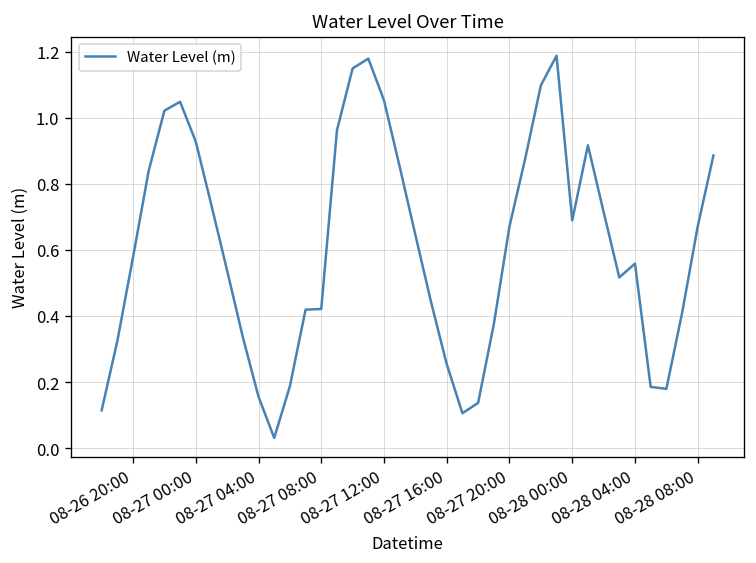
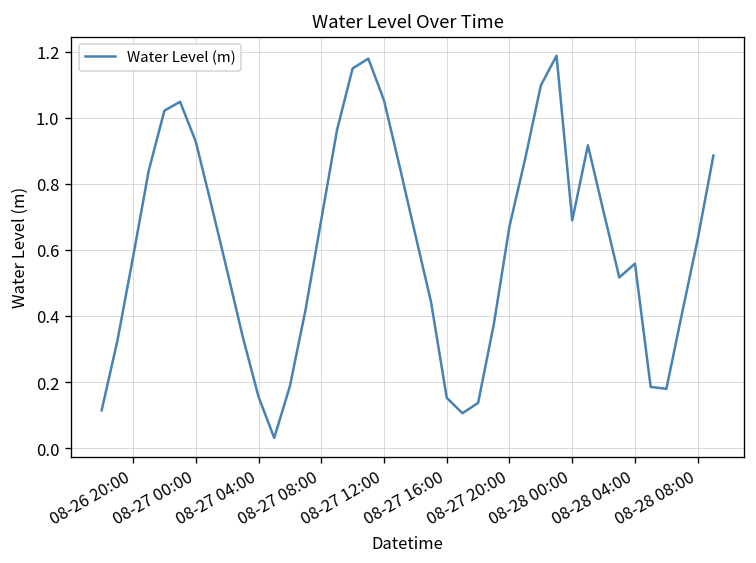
  {
    "08-26 20:00": 0.58,
    "08-27 00:00": 0.93,
    "08-27 04:00": 0.16,
-   "08-27 08:00": 0.42,
+   "08-27 08:00": 0.69,
    "08-27 12:00": 1.05,
-   "08-27 16:00": 0.25,
+   "08-27 16:00": 0.15,
    "08-27 20:00": 0.67,
    "08-28 00:00": 0.69,
    "08-28 04:00": 0.56,
-   "08-28 08:00": 0.67
+   "08-28 08:00": 0.63
  }
